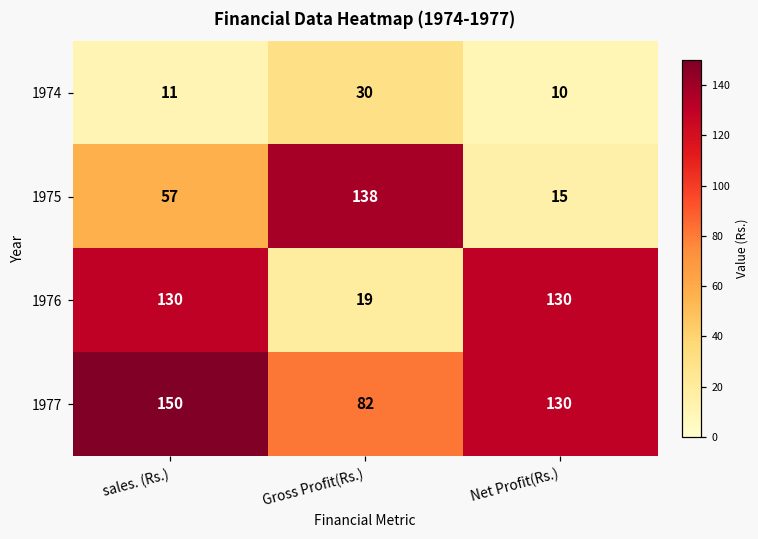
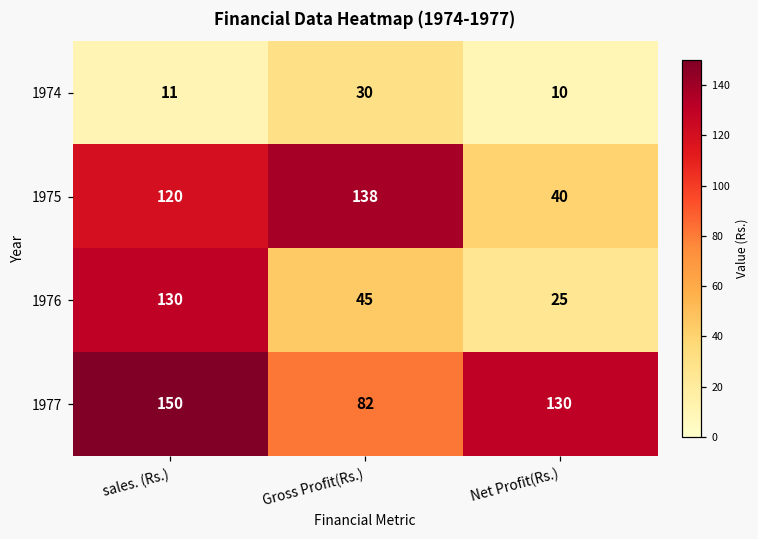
  {
    "1974": {
      "sales. (Rs.)": 11,
      "Gross Profit(Rs.)": 30,
      "Net Profit(Rs.)": 10
    },
    "1975": {
-     "sales. (Rs.)": 57,
+     "sales. (Rs.)": 120,
      "Gross Profit(Rs.)": 138,
-     "Net Profit(Rs.)": 15
+     "Net Profit(Rs.)": 40
    },
    "1976": {
      "sales. (Rs.)": 130,
-     "Gross Profit(Rs.)": 19,
-     "Net Profit(Rs.)": 130
+     "Gross Profit(Rs.)": 45,
+     "Net Profit(Rs.)": 25
    },
    "1977": {
      "sales. (Rs.)": 150,
      "Gross Profit(Rs.)": 82,
      "Net Profit(Rs.)": 130
    }
  }
